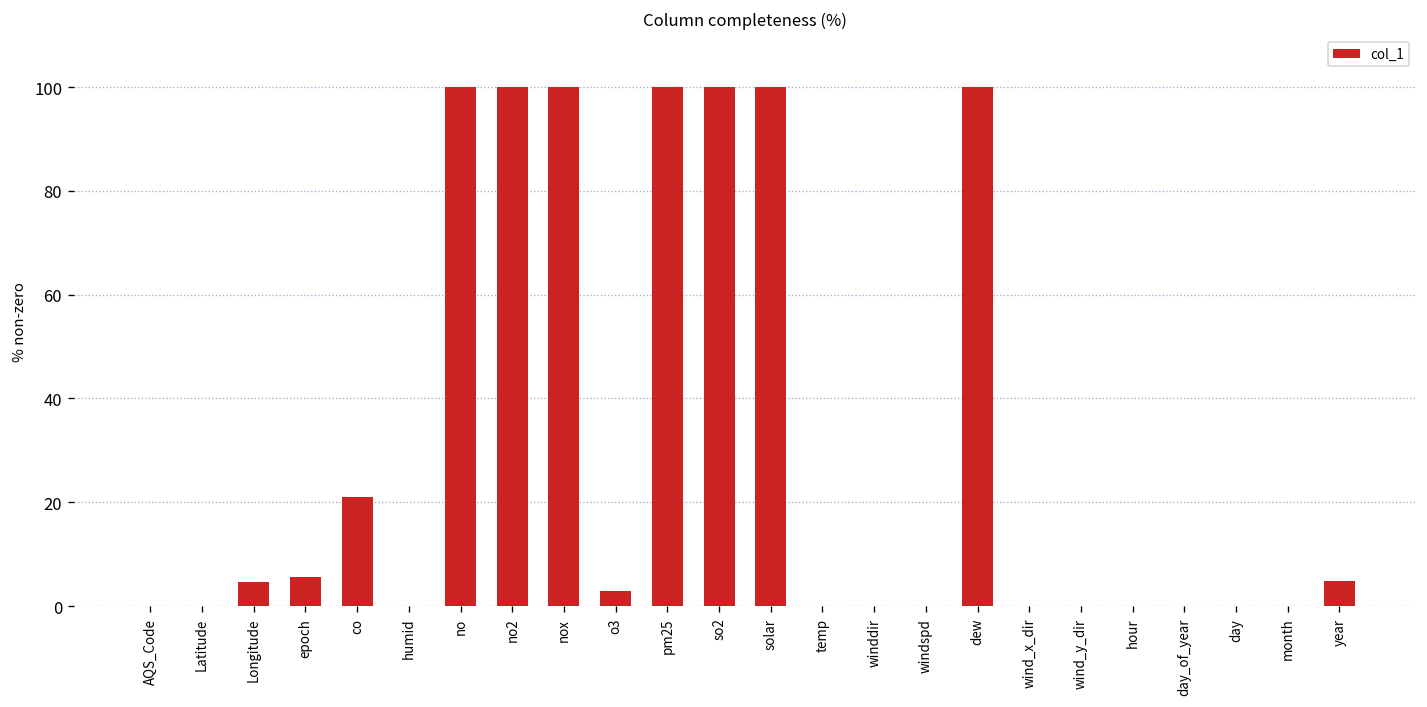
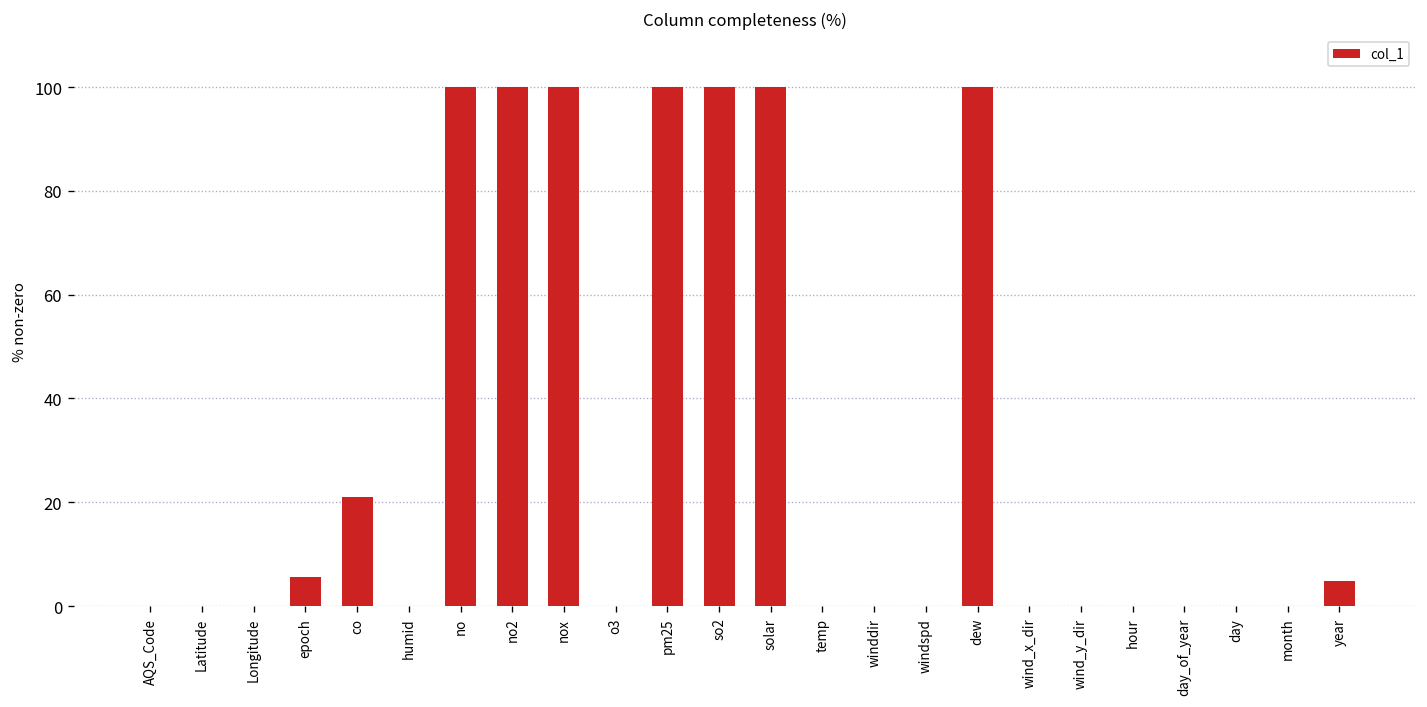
  {
    "AQS_Code": 0,
    "Latitude": 0,
-   "Longitude": 5,
+   "Longitude": 0,
    "epoch": 6,
    "co": 21,
    "humid": 0,
    "no": 100,
    "no2": 100,
    "nox": 100,
-   "o3": 3,
+   "o3": 0,
    "pm25": 100,
    "so2": 100,
    "solar": 100,
    "temp": 0,
    "winddir": 0,
    "windspd": 0,
    "dew": 100,
    "wind_x_dir": 0,
    "wind_y_dir": 0,
    "hour": 0,
    "day_of_year": 0,
    "day": 0,
    "month": 0,
    "year": 5
  }
